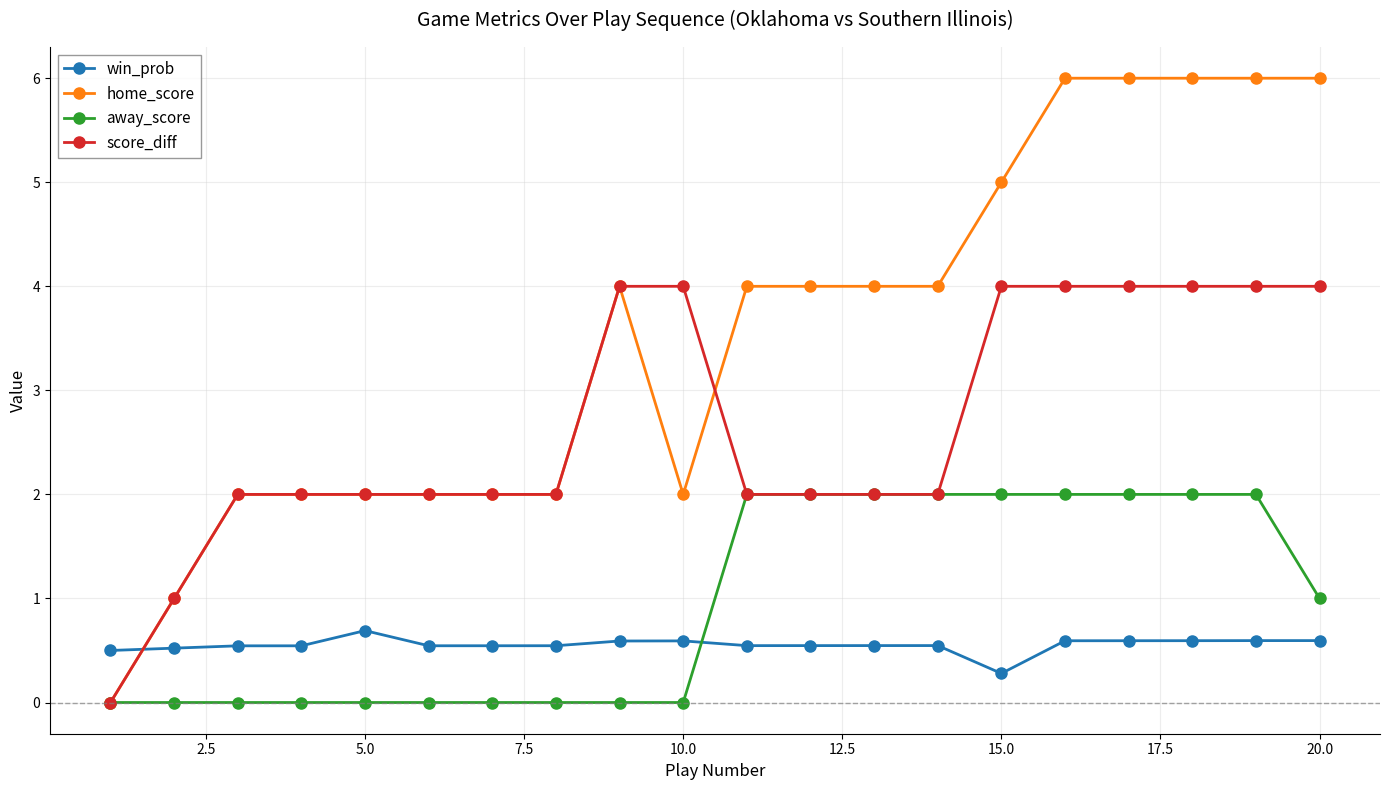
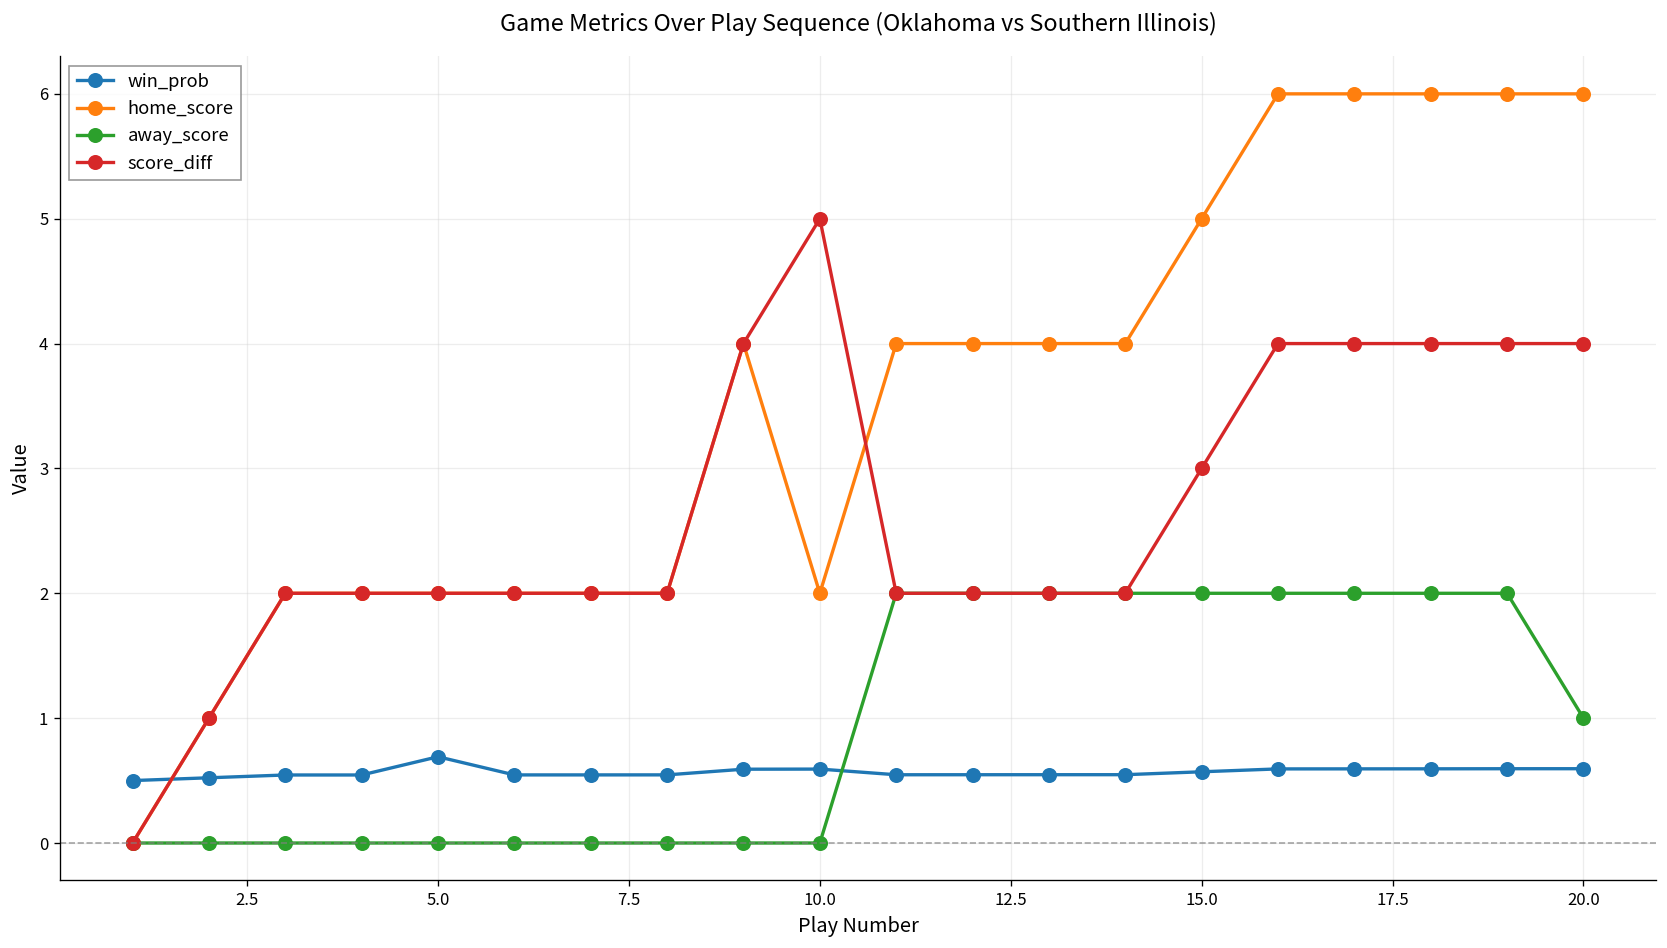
  {
    "win_prob": {
      "5.0": 0.69,
      "10.0": 0.59,
-     "15.0": 0.28,
+     "15.0": 0.57,
      "20.0": 0.60
    },
    "home_score": {
      "10.0": 2.00,
      "15.0": 5.00,
      "20.0": 6.00
    },
    "away_score": {
      "5.0": 0.00,
      "10.0": 0.00,
      "15.0": 2.00,
      "20.0": 1.00
    },
    "score_diff": {
-     "10.0": 4,
-     "15.0": 4,
+     "10.0": 5,
+     "15.0": 3,
      "20.0": 4
    }
  }
